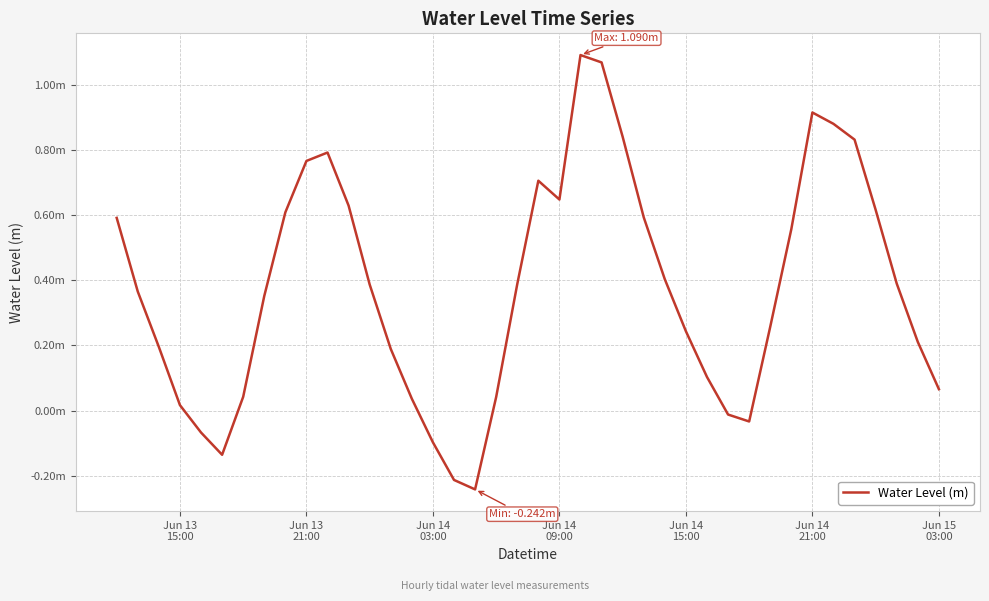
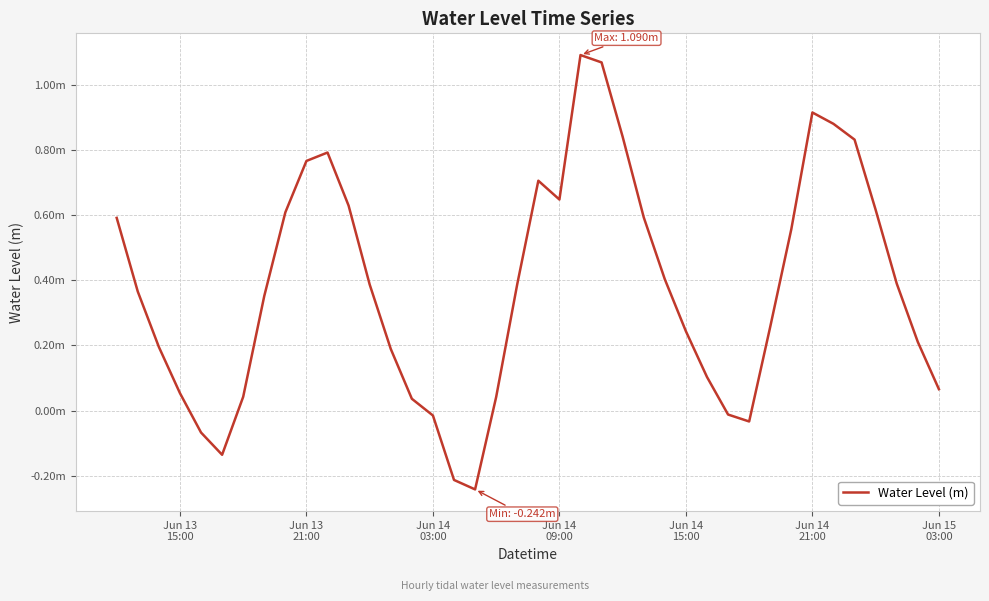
  {
-   "Jun 13 15:00": "0.02m",
+   "Jun 13 15:00": "0.05m",
    "Jun 13 21:00": "0.77m",
-   "Jun 14 03:00": "-0.10m",
+   "Jun 14 03:00": "-0.01m",
    "Jun 14 09:00": "0.65m",
    "Jun 14 15:00": "0.24m",
    "Jun 14 21:00": "0.91m",
    "Jun 15 03:00": "0.07m"
  }
